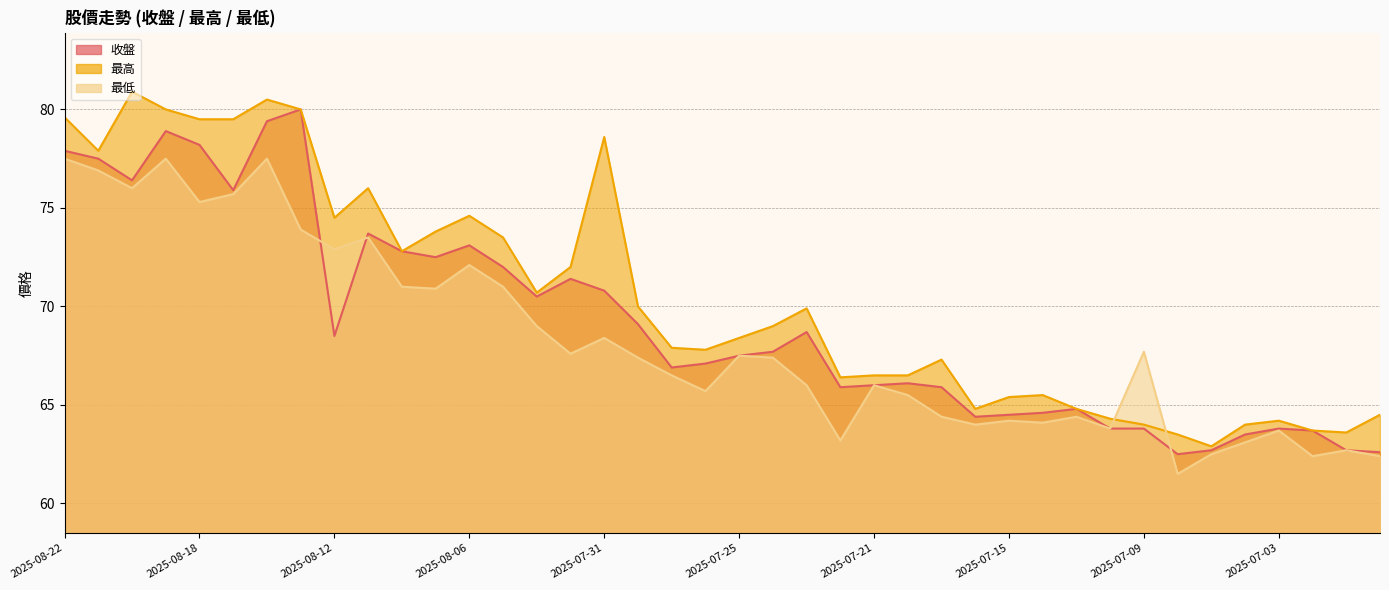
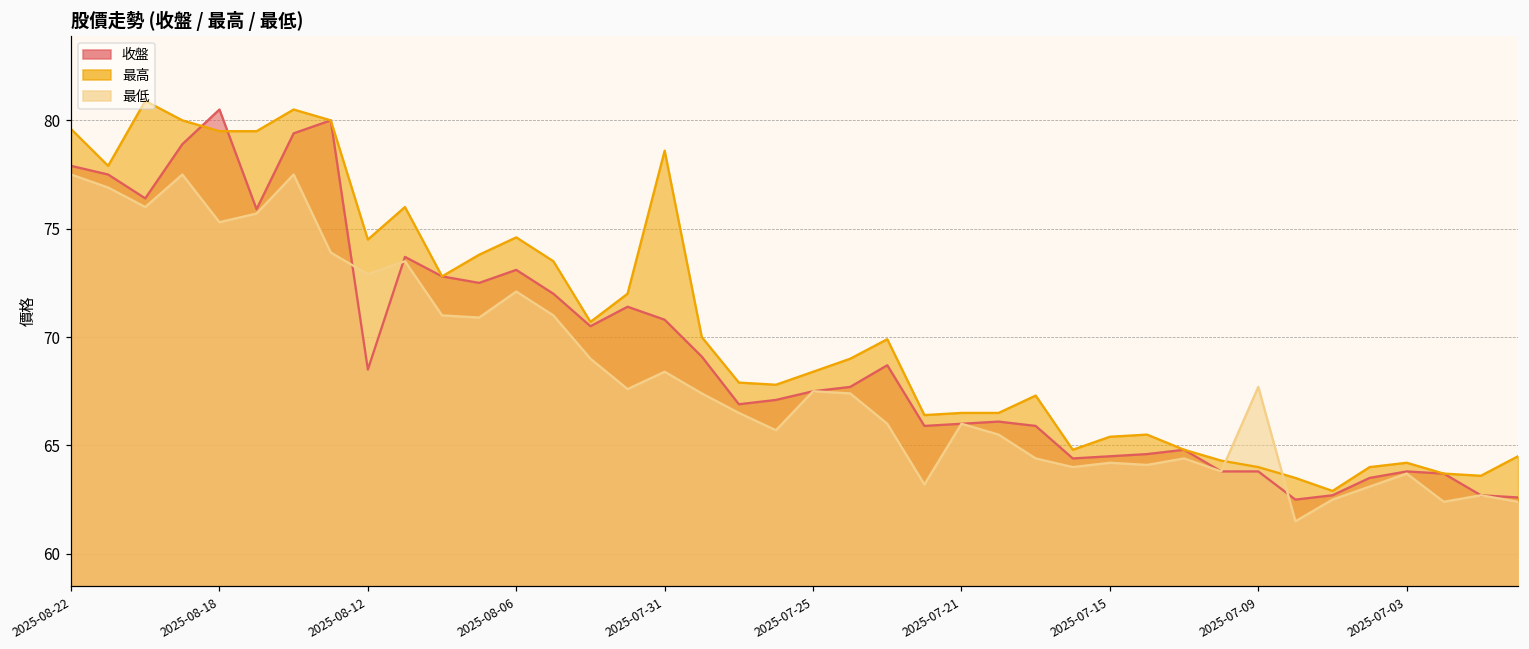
  {
    "收盤": {
      "2025-08-22": 77.9,
-     "2025-08-18": 78.2,
+     "2025-08-18": 80.5,
      "2025-08-12": 68.5,
      "2025-08-06": 73.1,
      "2025-07-31": 70.8,
      "2025-07-15": 64.5,
      "2025-07-09": 63.8
    },
    "最高": {
      "2025-08-22": 79.6,
      "2025-08-18": 79.5,
      "2025-08-12": 74.5,
      "2025-08-06": 74.6,
      "2025-07-31": 78.6,
      "2025-07-25": 68.4,
      "2025-07-21": 66.5,
      "2025-07-15": 65.4,
      "2025-07-09": 64.0,
      "2025-07-03": 64.2
    },
    "最低": {
      "2025-08-22": 77.5,
      "2025-08-18": 75.3,
      "2025-08-12": 72.9,
      "2025-08-06": 72.1,
      "2025-07-31": 68.4,
      "2025-07-15": 64.2,
      "2025-07-09": 67.7
    }
  }
